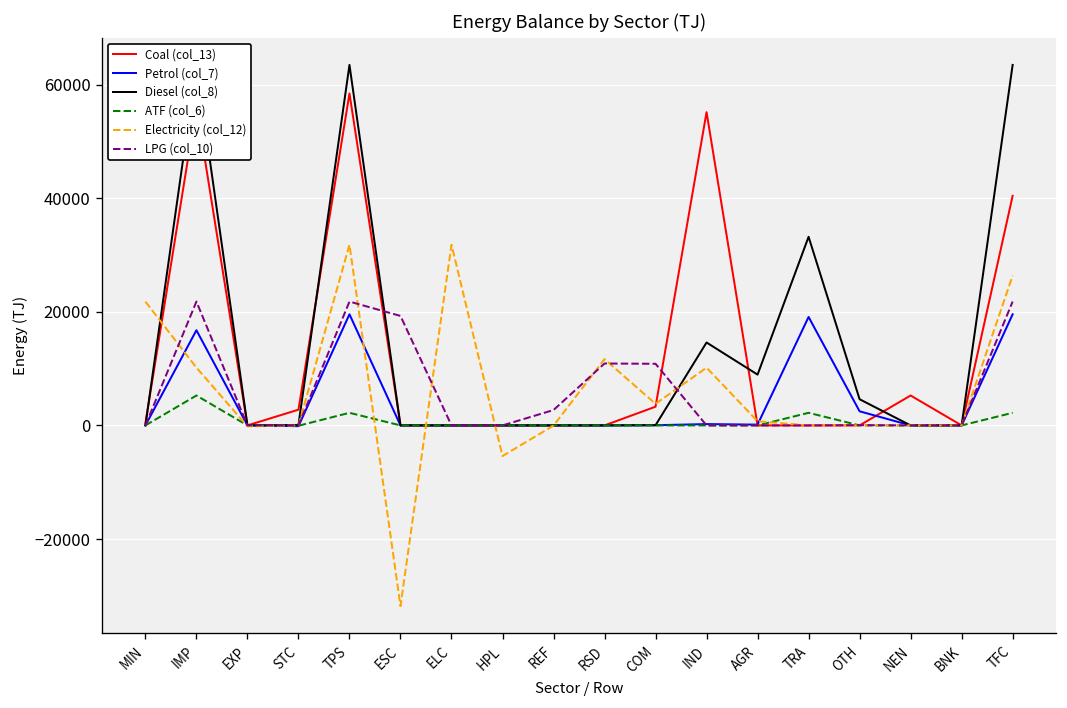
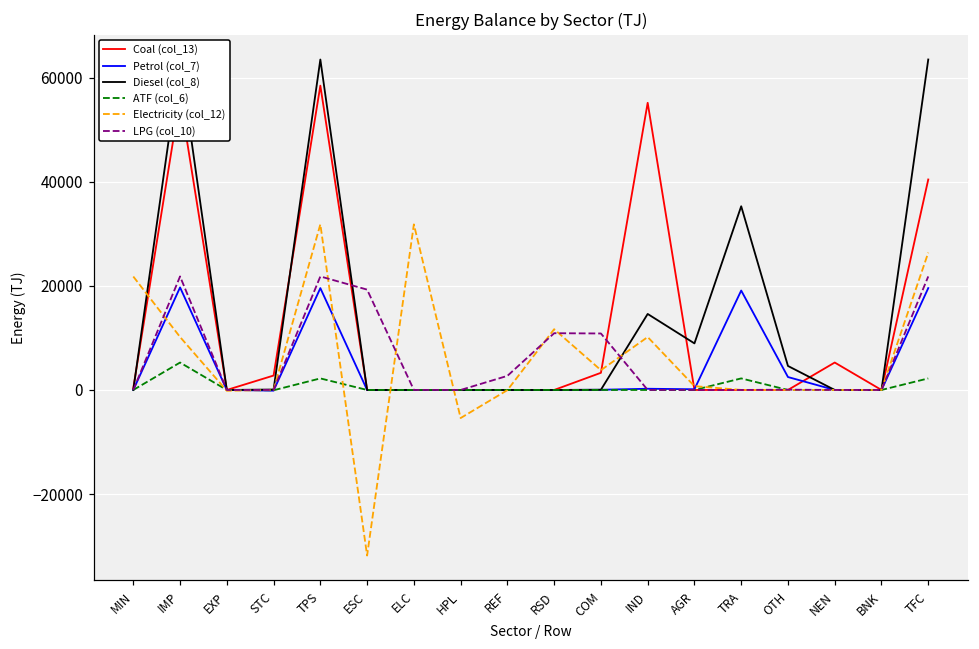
  {
    "Coal (col_13)": {
      "STC": 3000,
      "TPS": 58000,
      "IND": 55000,
      "NEN": 5000,
      "TFC": 40000
    },
    "Petrol (col_7)": {
-     "IMP": 17000,
+     "IMP": 20000,
      "TPS": 20000,
      "TRA": 19000,
      "OTH": 2000,
      "TFC": 20000
    },
    "Diesel (col_8)": {
      "TPS": 63000,
      "IND": 15000,
      "AGR": 9000,
-     "TRA": 33000,
+     "TRA": 35000,
      "OTH": 5000,
      "TFC": 63000
    },
    "ATF (col_6)": {
      "IMP": 5000,
      "TPS": 2000,
      "TRA": 2000,
      "TFC": 2000
    },
    "Electricity (col_12)": {
      "MIN": 22000,
      "IMP": 10000,
      "TPS": 32000,
      "ESC": -32000,
      "ELC": 32000,
      "HPL": -5000,
      "RSD": 12000,
      "IND": 10000,
      "AGR": 1000,
      "TFC": 26000
    },
    "LPG (col_10)": {
      "IMP": 22000,
      "TPS": 22000,
      "ESC": 19000,
      "REF": 3000,
      "RSD": 11000,
      "COM": 11000,
      "TFC": 22000
    }
  }
